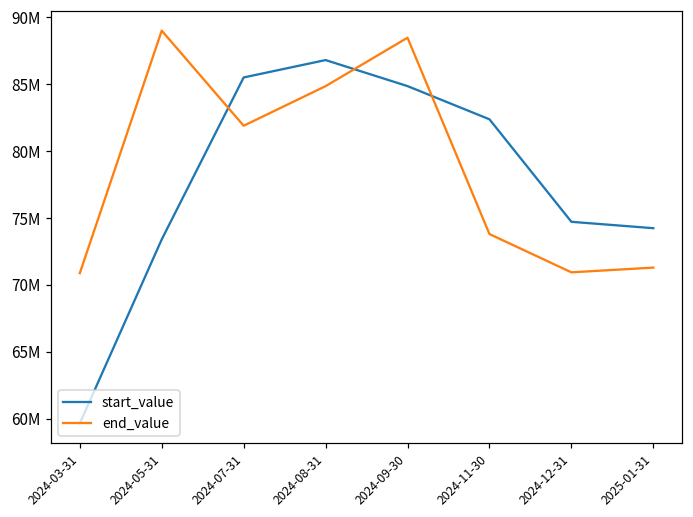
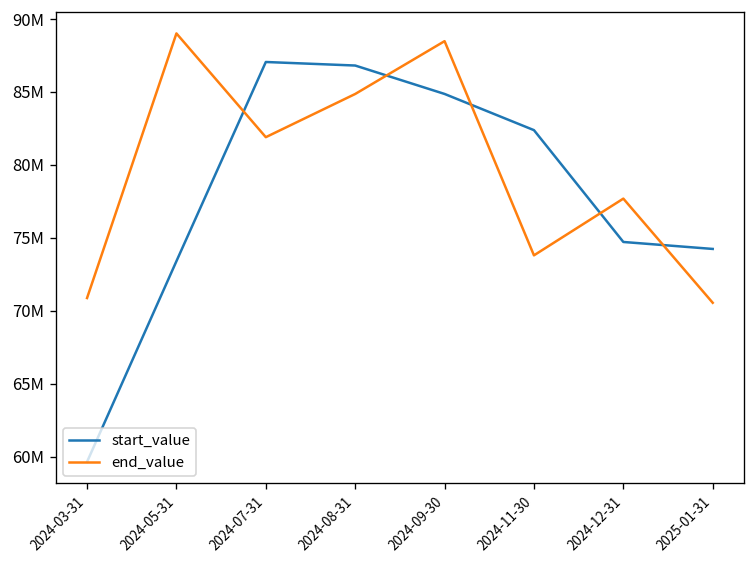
  {
    "start_value": {
      "2024-05-31": 73400000,
-     "2024-07-31": 85500000,
+     "2024-07-31": 87100000,
      "2024-08-31": 86800000,
      "2024-09-30": 84900000,
      "2024-11-30": 82400000,
      "2024-12-31": 74700000,
      "2025-01-31": 74200000
    },
    "end_value": {
      "2024-03-31": 70900000,
      "2024-05-31": 89000000,
      "2024-07-31": 81900000,
      "2024-08-31": 84900000,
      "2024-09-30": 88500000,
      "2024-11-30": 73800000,
-     "2024-12-31": 70900000,
-     "2025-01-31": 71300000
+     "2024-12-31": 77700000,
+     "2025-01-31": 70600000
    }
  }
